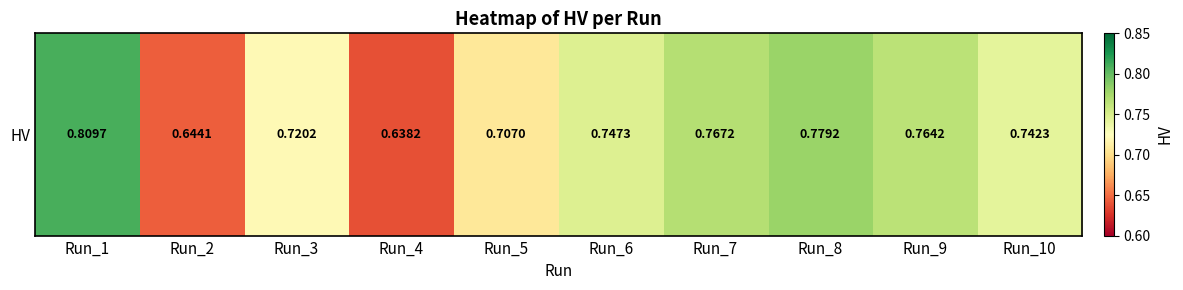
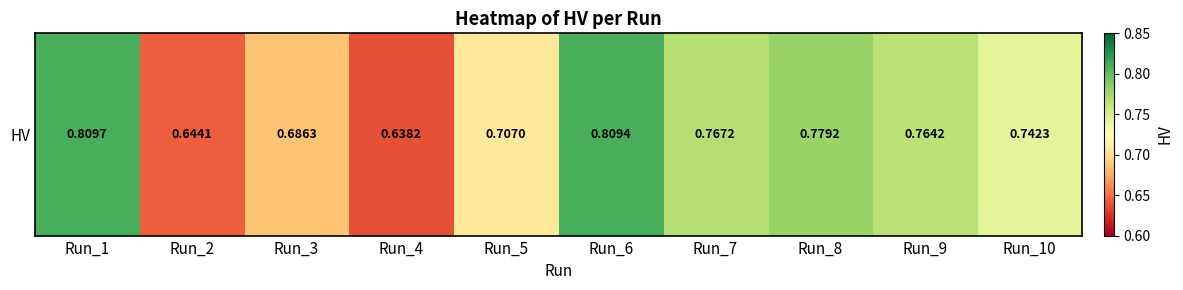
  {
    "HV": {
      "Run_1": 0.8097,
      "Run_2": 0.6441,
-     "Run_3": 0.7202,
+     "Run_3": 0.6863,
      "Run_4": 0.6382,
      "Run_5": 0.7070,
-     "Run_6": 0.7473,
+     "Run_6": 0.8094,
      "Run_7": 0.7672,
      "Run_8": 0.7792,
      "Run_9": 0.7642,
      "Run_10": 0.7423
    }
  }
